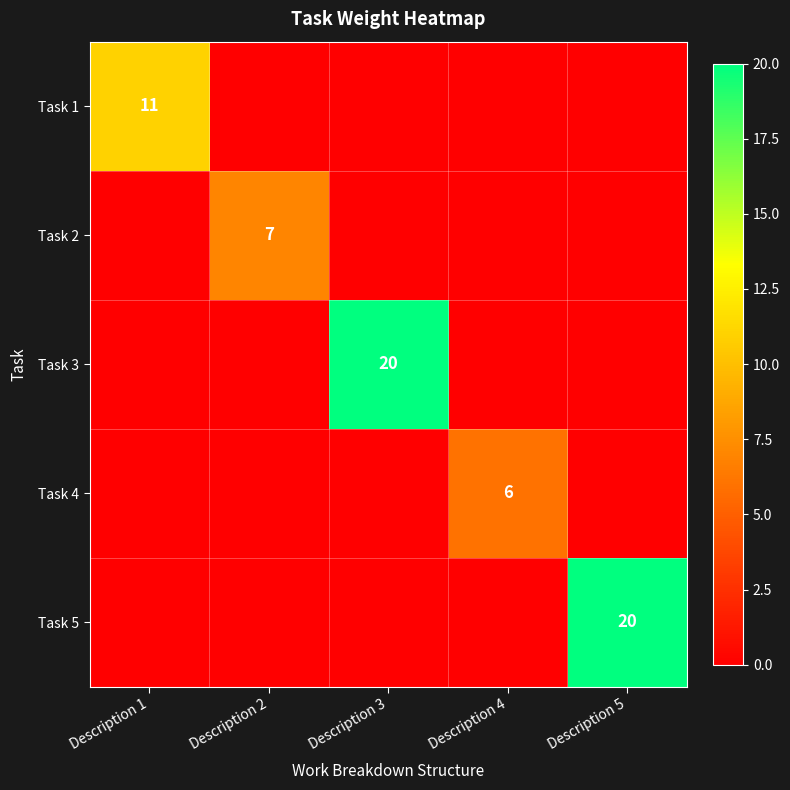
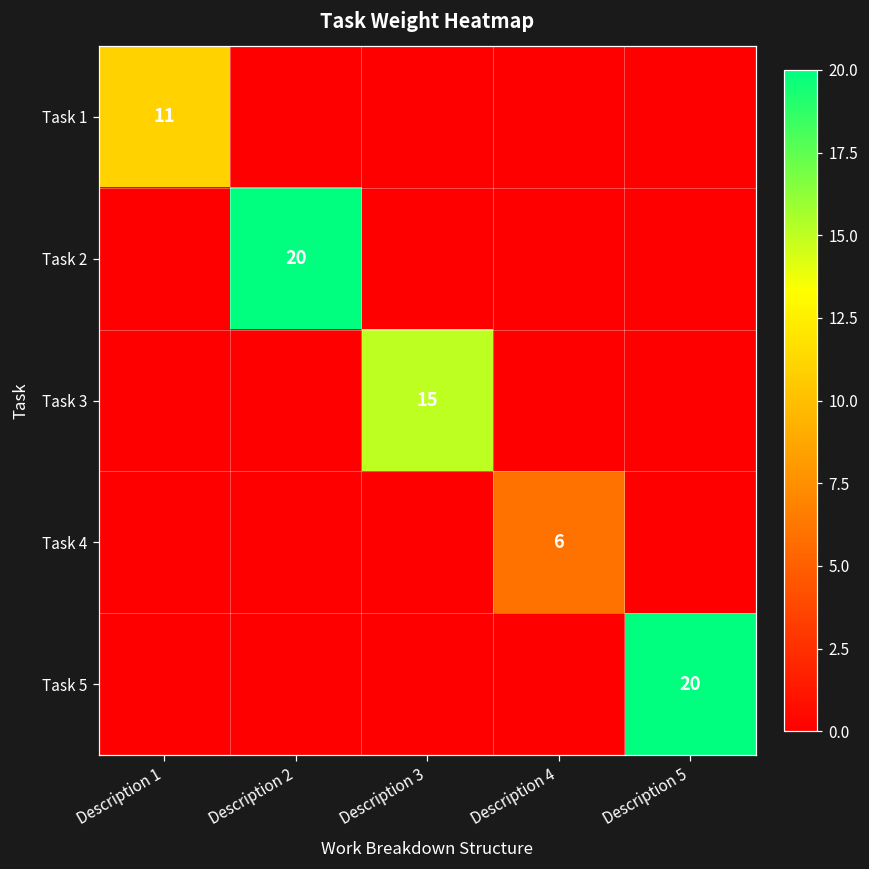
  {
    "Task 1": {
      "Description 1": 11
    },
    "Task 2": {
-     "Description 2": 7
+     "Description 2": 20
    },
    "Task 3": {
-     "Description 3": 20
+     "Description 3": 15
    },
    "Task 4": {
      "Description 4": 6
    },
    "Task 5": {
      "Description 5": 20
    }
  }
